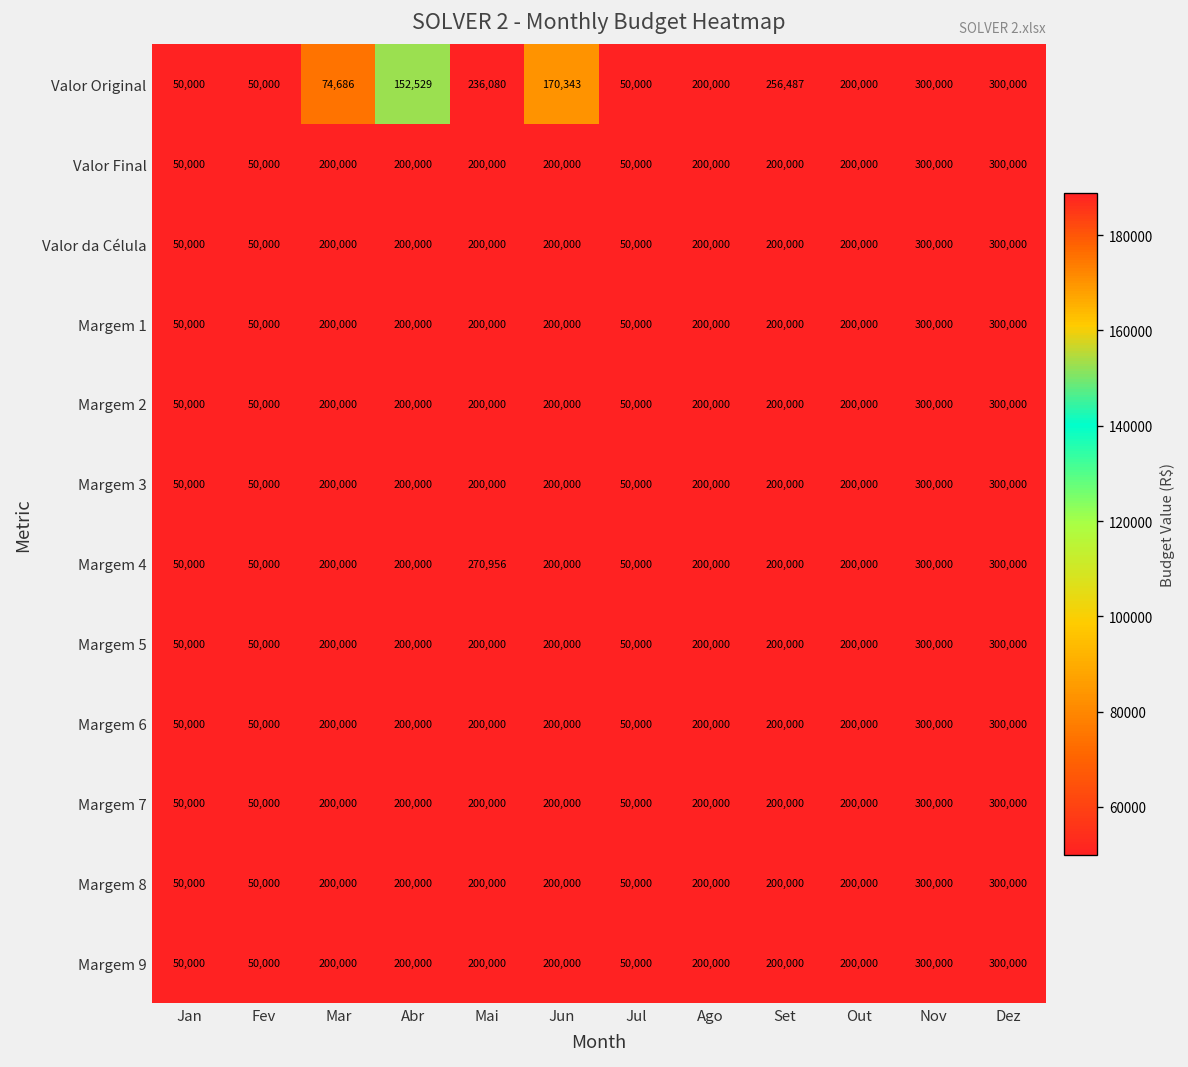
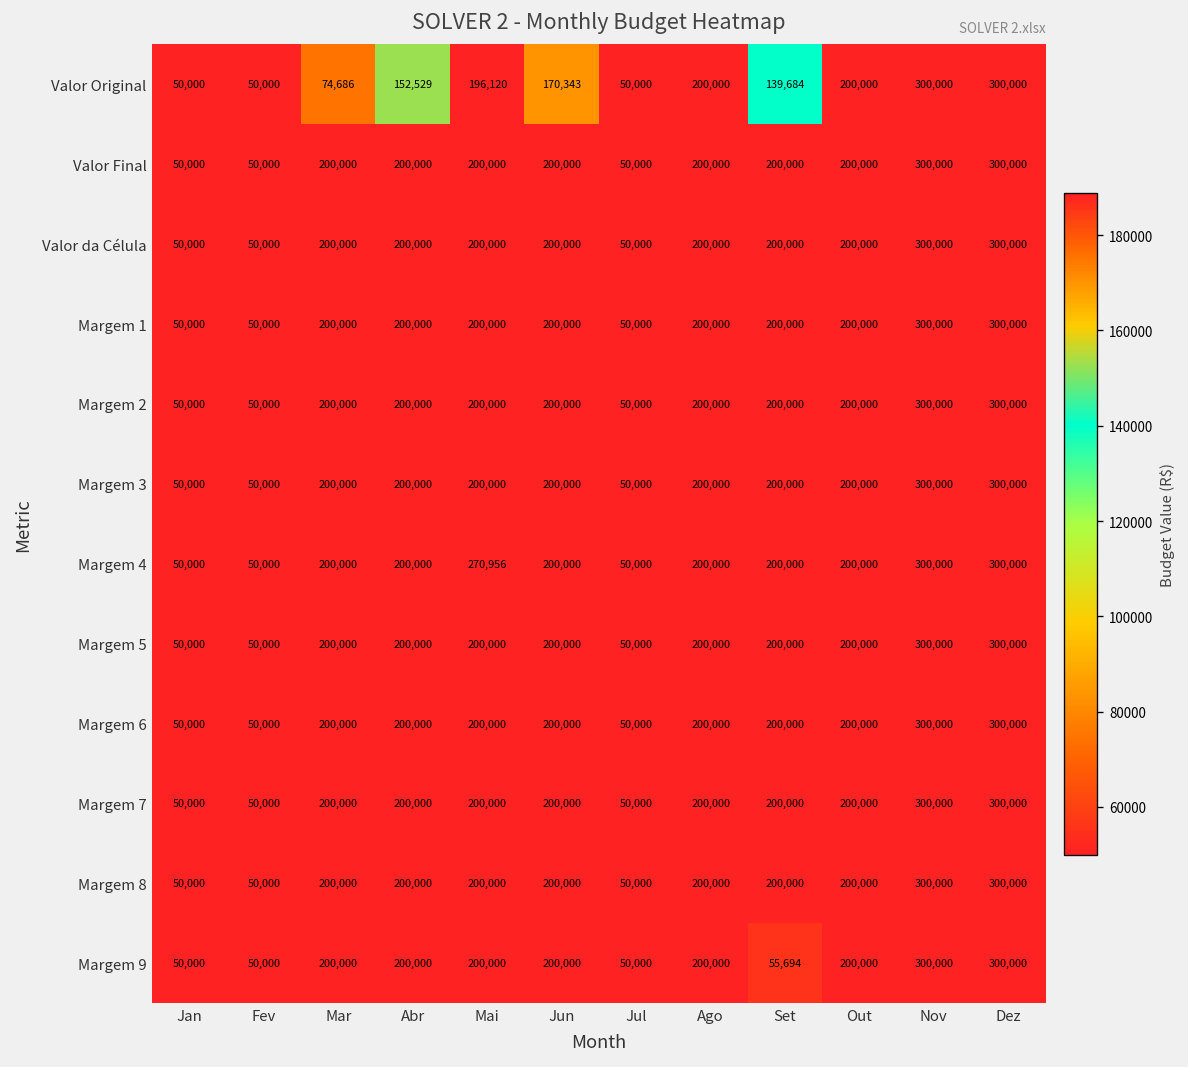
  {
    "Valor Original": {
      "Jan": "50,000",
      "Fev": "50,000",
      "Mar": "74,686",
      "Abr": "152,529",
-     "Mai": "236,080",
+     "Mai": "196,120",
      "Jun": "170,343",
      "Jul": "50,000",
      "Ago": "200,000",
-     "Set": "256,487",
+     "Set": "139,684",
      "Out": "200,000",
      "Nov": "300,000",
      "Dez": "300,000"
    },
    "Valor Final": {
      "Jan": "50,000",
      "Fev": "50,000",
      "Mar": "200,000",
      "Abr": "200,000",
      "Mai": "200,000",
      "Jun": "200,000",
      "Jul": "50,000",
      "Ago": "200,000",
      "Set": "200,000",
      "Out": "200,000",
      "Nov": "300,000",
      "Dez": "300,000"
    },
    "Valor da Célula": {
      "Jan": "50,000",
      "Fev": "50,000",
      "Mar": "200,000",
      "Abr": "200,000",
      "Mai": "200,000",
      "Jun": "200,000",
      "Jul": "50,000",
      "Ago": "200,000",
      "Set": "200,000",
      "Out": "200,000",
      "Nov": "300,000",
      "Dez": "300,000"
    },
    "Margem 1": {
      "Jan": "50,000",
      "Fev": "50,000",
      "Mar": "200,000",
      "Abr": "200,000",
      "Mai": "200,000",
      "Jun": "200,000",
      "Jul": "50,000",
      "Ago": "200,000",
      "Set": "200,000",
      "Out": "200,000",
      "Nov": "300,000",
      "Dez": "300,000"
    },
    "Margem 2": {
      "Jan": "50,000",
      "Fev": "50,000",
      "Mar": "200,000",
      "Abr": "200,000",
      "Mai": "200,000",
      "Jun": "200,000",
      "Jul": "50,000",
      "Ago": "200,000",
      "Set": "200,000",
      "Out": "200,000",
      "Nov": "300,000",
      "Dez": "300,000"
    },
    "Margem 3": {
      "Jan": "50,000",
      "Fev": "50,000",
      "Mar": "200,000",
      "Abr": "200,000",
      "Mai": "200,000",
      "Jun": "200,000",
      "Jul": "50,000",
      "Ago": "200,000",
      "Set": "200,000",
      "Out": "200,000",
      "Nov": "300,000",
      "Dez": "300,000"
    },
    "Margem 4": {
      "Jan": "50,000",
      "Fev": "50,000",
      "Mar": "200,000",
      "Abr": "200,000",
      "Mai": "270,956",
      "Jun": "200,000",
      "Jul": "50,000",
      "Ago": "200,000",
      "Set": "200,000",
      "Out": "200,000",
      "Nov": "300,000",
      "Dez": "300,000"
    },
    "Margem 5": {
      "Jan": "50,000",
      "Fev": "50,000",
      "Mar": "200,000",
      "Abr": "200,000",
      "Mai": "200,000",
      "Jun": "200,000",
      "Jul": "50,000",
      "Ago": "200,000",
      "Set": "200,000",
      "Out": "200,000",
      "Nov": "300,000",
      "Dez": "300,000"
    },
    "Margem 6": {
      "Jan": "50,000",
      "Fev": "50,000",
      "Mar": "200,000",
      "Abr": "200,000",
      "Mai": "200,000",
      "Jun": "200,000",
      "Jul": "50,000",
      "Ago": "200,000",
      "Set": "200,000",
      "Out": "200,000",
      "Nov": "300,000",
      "Dez": "300,000"
    },
    "Margem 7": {
      "Jan": "50,000",
      "Fev": "50,000",
      "Mar": "200,000",
      "Abr": "200,000",
      "Mai": "200,000",
      "Jun": "200,000",
      "Jul": "50,000",
      "Ago": "200,000",
      "Set": "200,000",
      "Out": "200,000",
      "Nov": "300,000",
      "Dez": "300,000"
    },
    "Margem 8": {
      "Jan": "50,000",
      "Fev": "50,000",
      "Mar": "200,000",
      "Abr": "200,000",
      "Mai": "200,000",
      "Jun": "200,000",
      "Jul": "50,000",
      "Ago": "200,000",
      "Set": "200,000",
      "Out": "200,000",
      "Nov": "300,000",
      "Dez": "300,000"
    },
    "Margem 9": {
      "Jan": "50,000",
      "Fev": "50,000",
      "Mar": "200,000",
      "Abr": "200,000",
      "Mai": "200,000",
      "Jun": "200,000",
      "Jul": "50,000",
      "Ago": "200,000",
-     "Set": "200,000",
+     "Set": "55,694",
      "Out": "200,000",
      "Nov": "300,000",
      "Dez": "300,000"
    }
  }
